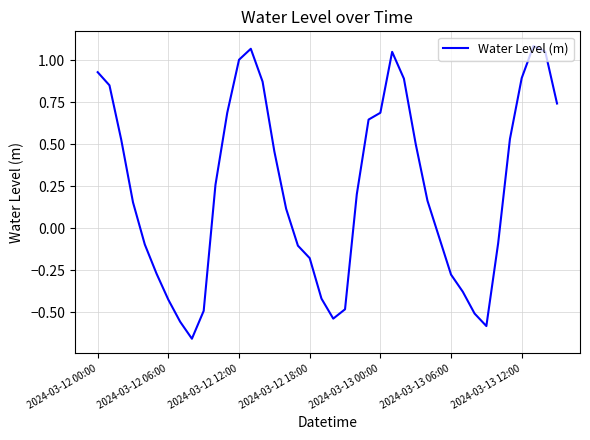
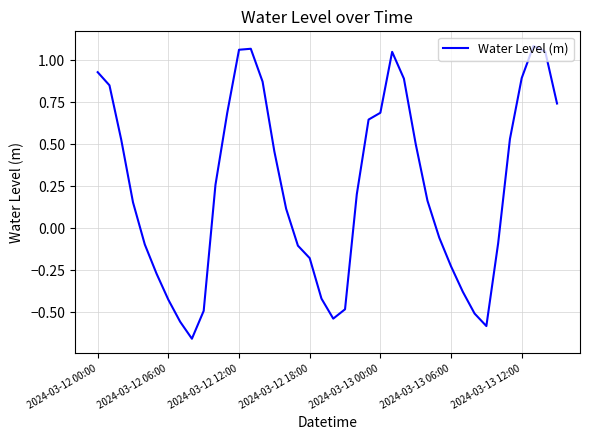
  {
    "2024-03-12 00:00": 0.93,
    "2024-03-12 06:00": -0.43,
-   "2024-03-12 12:00": 1.00,
+   "2024-03-12 12:00": 1.06,
    "2024-03-12 18:00": -0.18,
    "2024-03-13 00:00": 0.69,
-   "2024-03-13 06:00": -0.28,
+   "2024-03-13 06:00": -0.23,
    "2024-03-13 12:00": 0.89
  }
